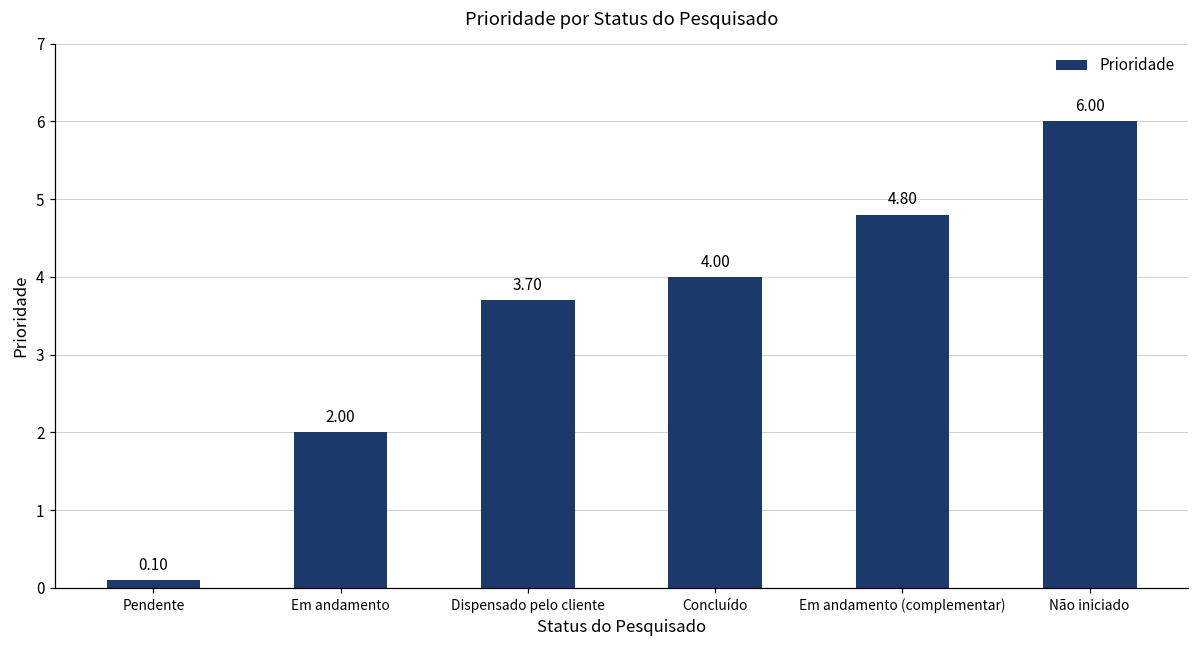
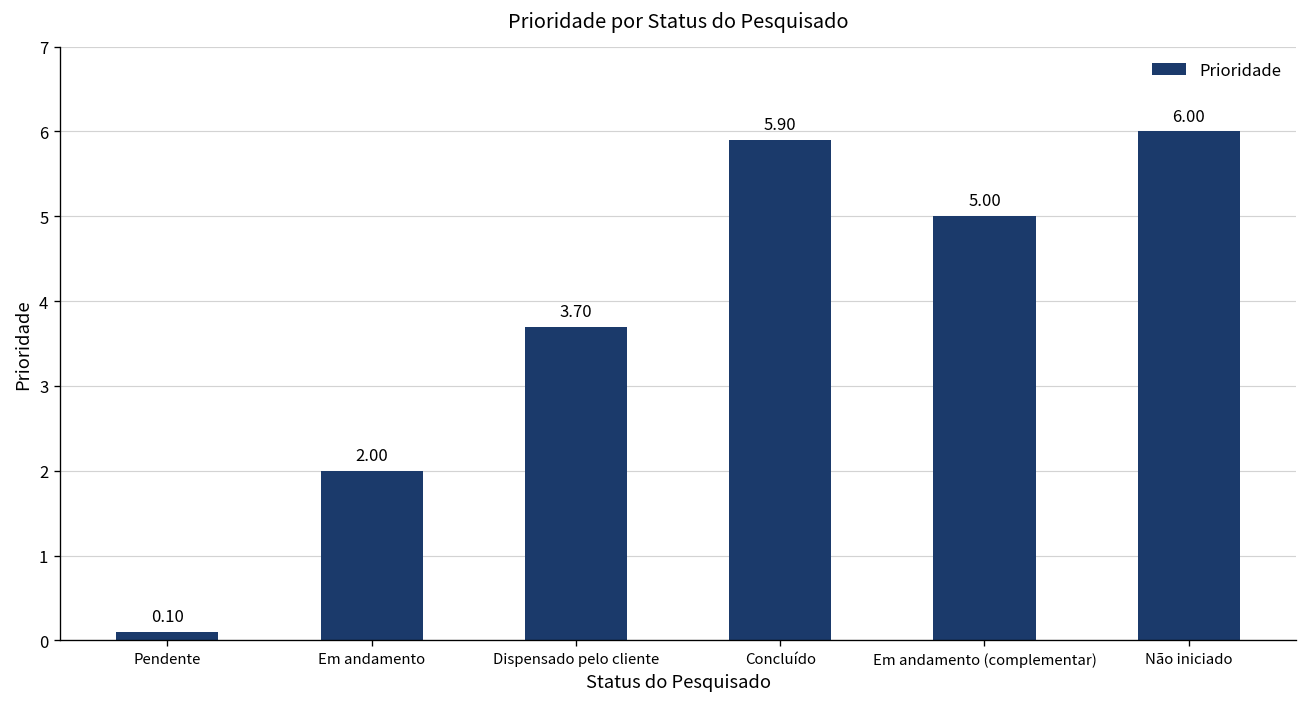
  {
    "Pendente": 0.10,
    "Em andamento": 2.00,
    "Dispensado pelo cliente": 3.70,
-   "Concluído": 4.00,
-   "Em andamento (complementar)": 4.80,
+   "Concluído": 5.90,
+   "Em andamento (complementar)": 5.00,
    "Não iniciado": 6.00
  }
